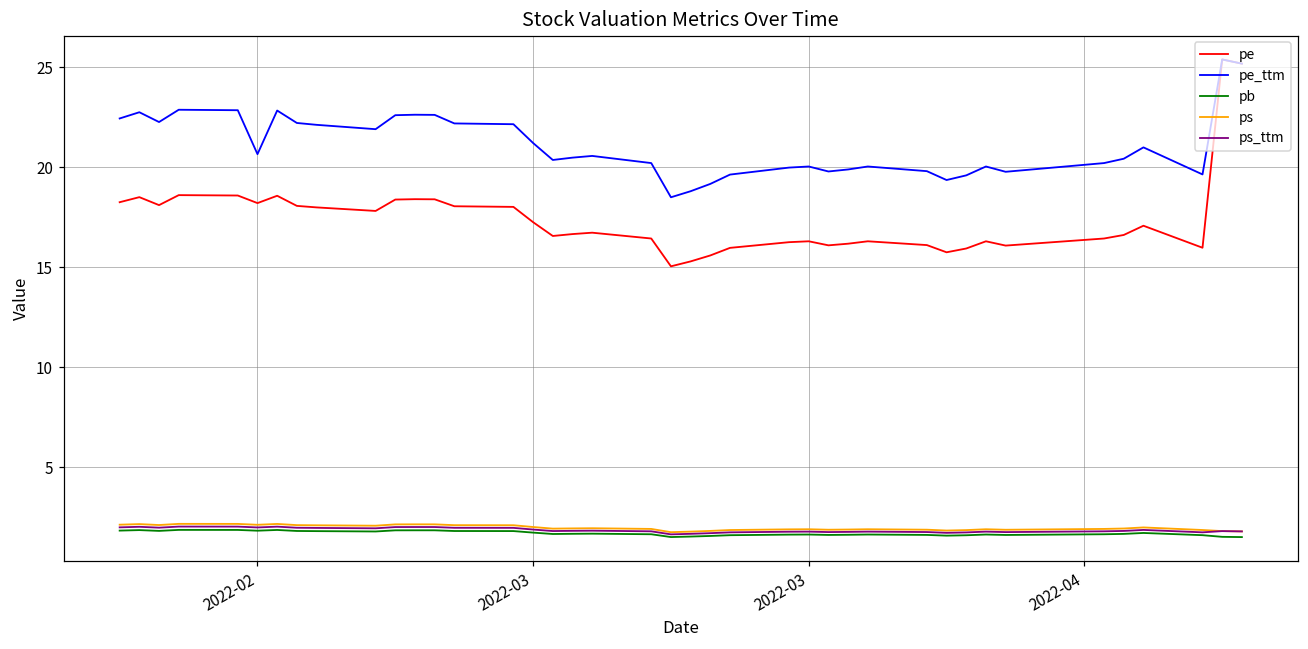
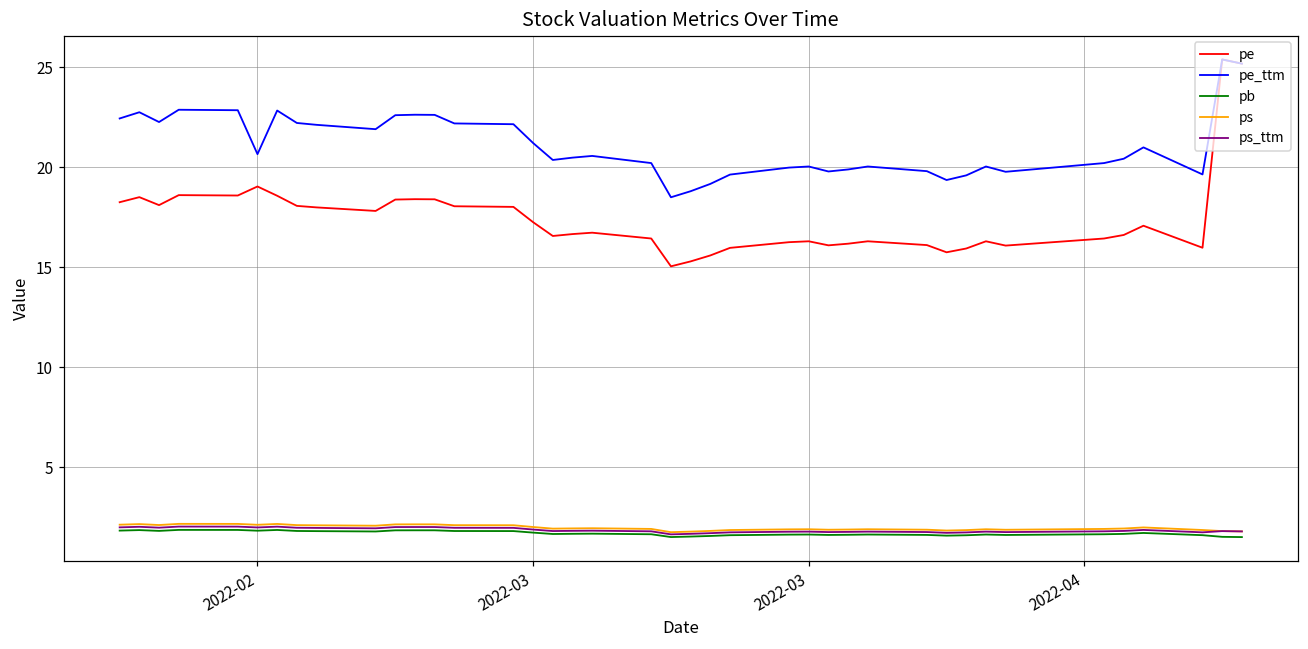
  {
    "pe": {
-     "2022-02": 18.2
+     "2022-02": 19.0
    },
    "pe_ttm": {
      "2022-02": 20.7
    },
    "pb": {
      "2022-02": 1.8
    }
  }
